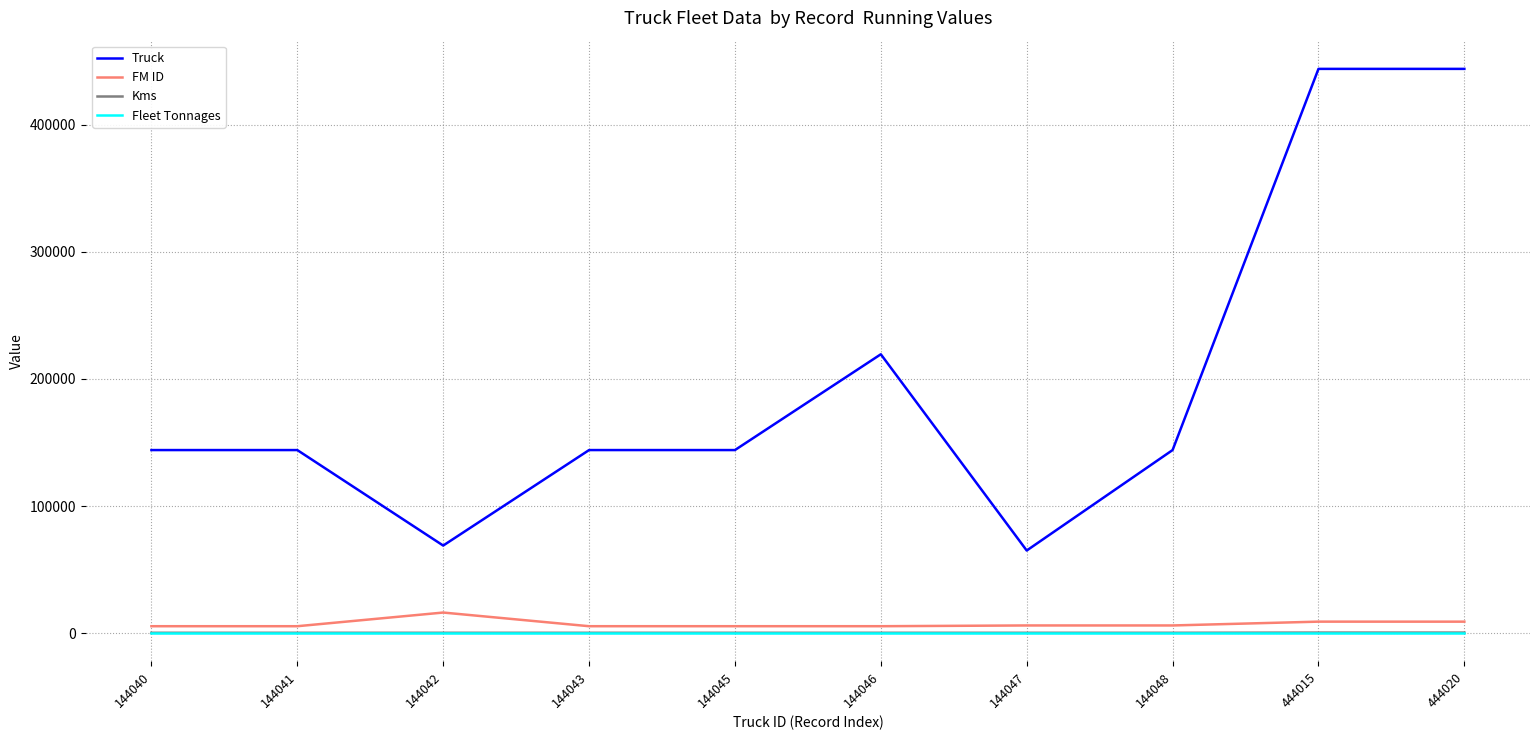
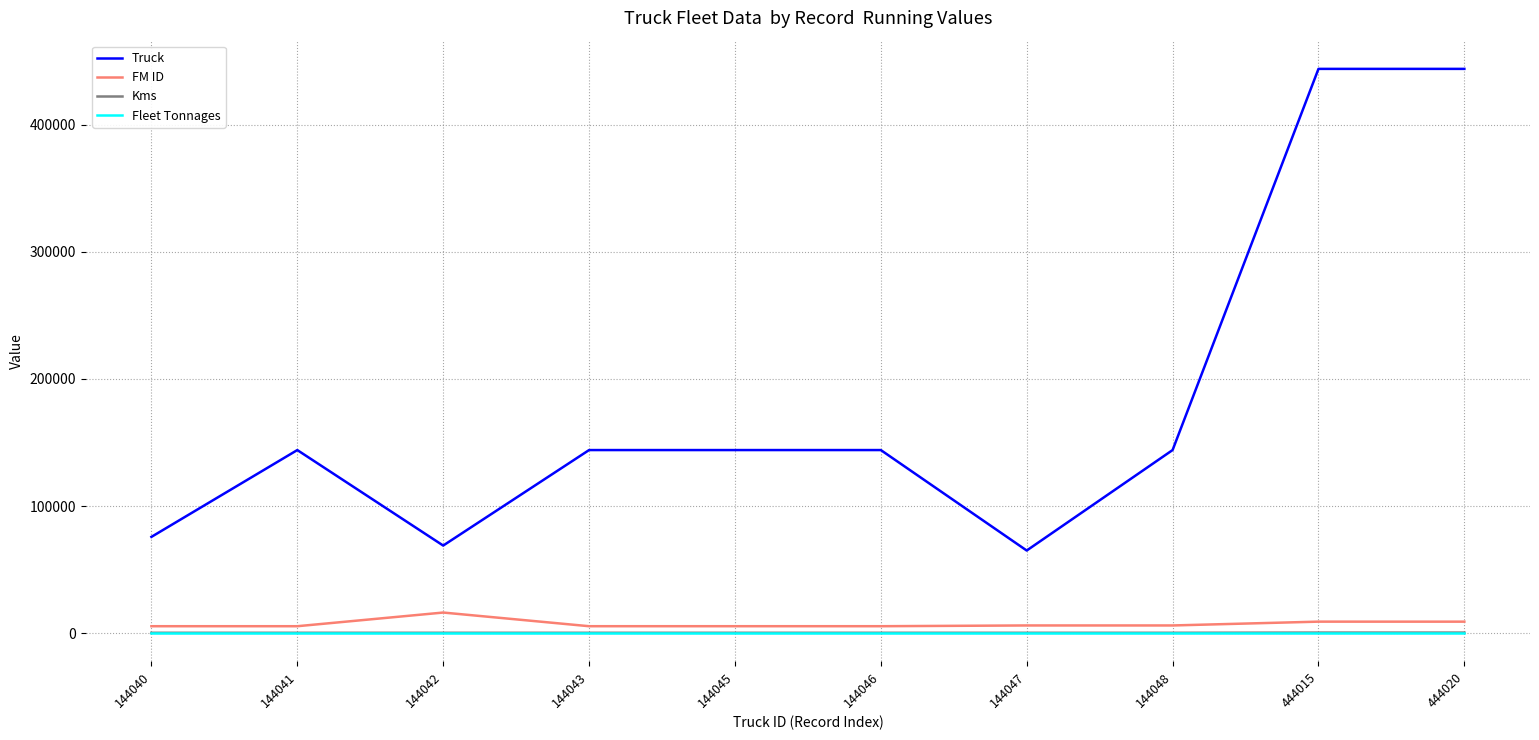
  {
    "Truck": {
-     "144040": 144000,
+     "144040": 76000,
      "144041": 144000,
      "144042": 69000,
      "144043": 144000,
      "144045": 144000,
-     "144046": 219000,
+     "144046": 144000,
      "144047": 65000,
      "144048": 144000,
      "444015": 444000,
      "444020": 444000
    },
    "FM ID": {
      "144040": 5000,
      "144041": 5000,
      "144042": 16000,
      "144043": 5000,
      "144045": 5000,
      "144046": 5000,
      "144047": 6000,
      "144048": 6000,
      "444015": 9000,
      "444020": 9000
    },
    "Fleet Tonnages": {
      "144040": 0,
      "144041": 0,
      "144042": 0,
      "144043": 0,
      "144045": 0,
      "144046": 0,
      "144047": 0,
      "144048": 0,
      "444015": 0,
      "444020": 0
    }
  }
